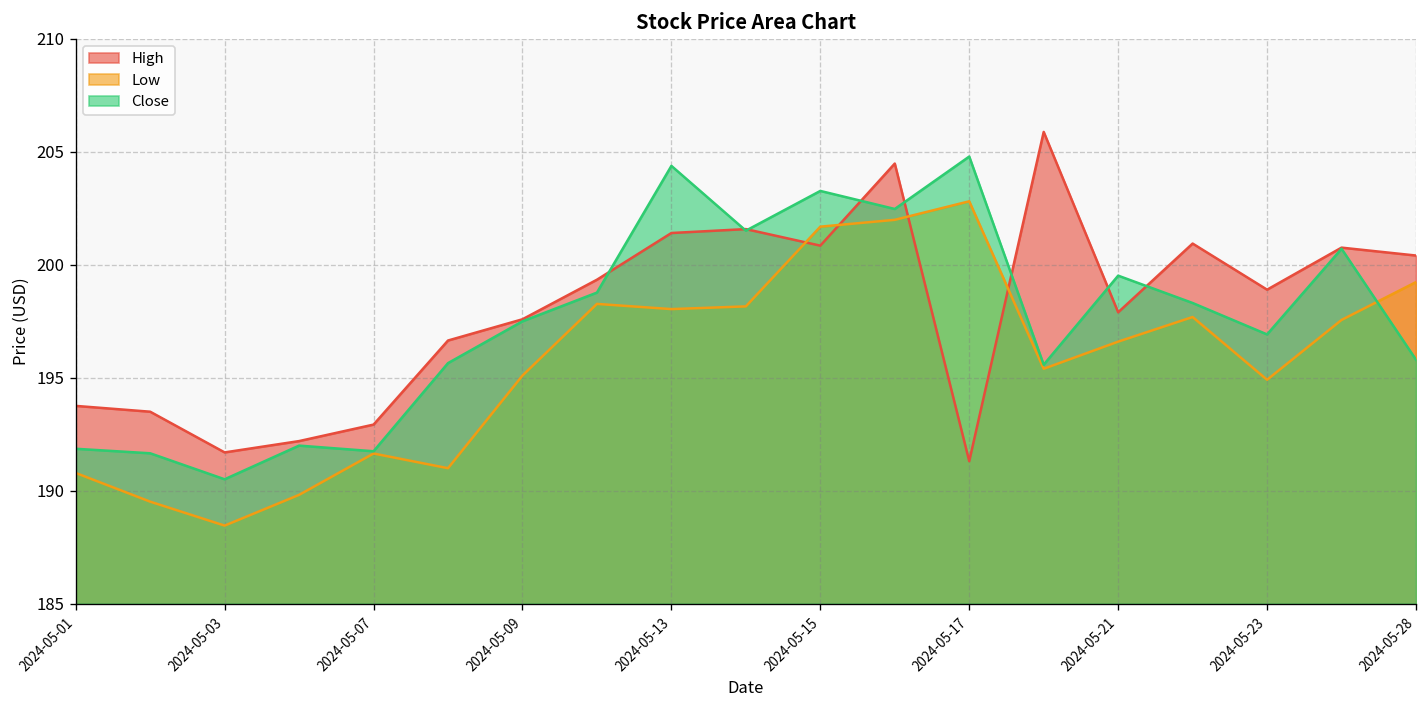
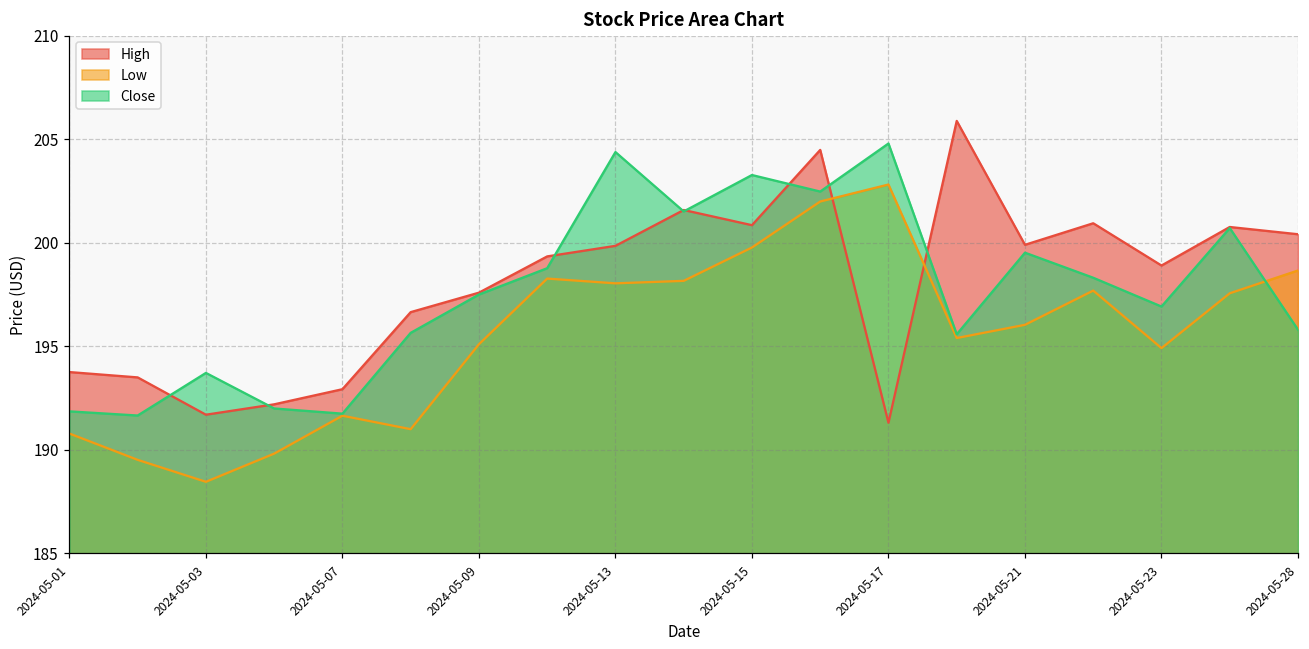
  {
    "High": {
      "2024-05-01": 193.8,
      "2024-05-03": 191.7,
      "2024-05-07": 192.9,
-     "2024-05-13": 201.4,
+     "2024-05-13": 199.9,
      "2024-05-15": 200.8,
      "2024-05-17": 191.3,
-     "2024-05-21": 197.9,
+     "2024-05-21": 199.9,
      "2024-05-23": 198.9,
      "2024-05-28": 200.4
    },
    "Low": {
      "2024-05-01": 190.8,
      "2024-05-03": 188.5,
      "2024-05-09": 195.1,
      "2024-05-13": 198.0,
-     "2024-05-15": 201.7,
+     "2024-05-15": 199.8,
      "2024-05-17": 202.8,
-     "2024-05-21": 196.6,
+     "2024-05-21": 196.0,
      "2024-05-23": 194.9,
-     "2024-05-28": 199.2
+     "2024-05-28": 198.7
    },
    "Close": {
      "2024-05-01": 191.9,
-     "2024-05-03": 190.5,
+     "2024-05-03": 193.7,
      "2024-05-13": 204.4,
      "2024-05-15": 203.3,
      "2024-05-17": 204.8,
      "2024-05-21": 199.5,
      "2024-05-23": 196.9,
      "2024-05-28": 195.8
    }
  }
